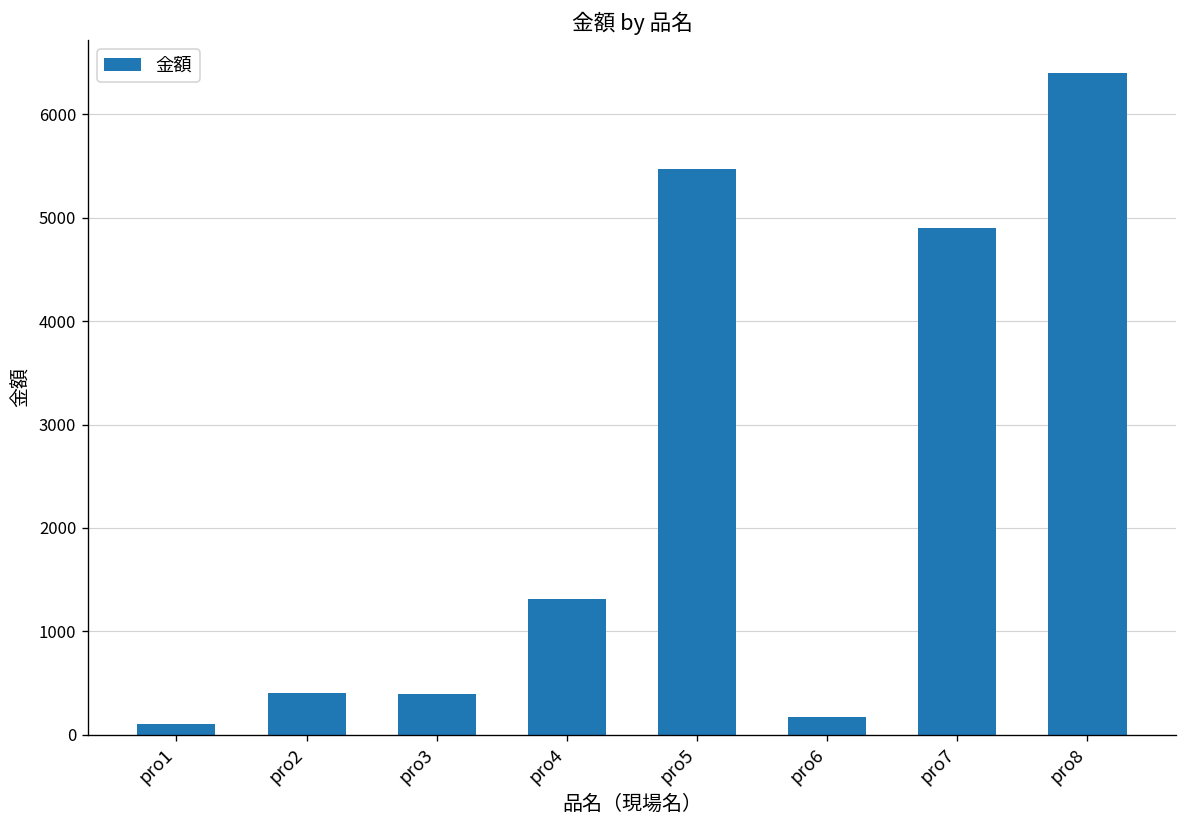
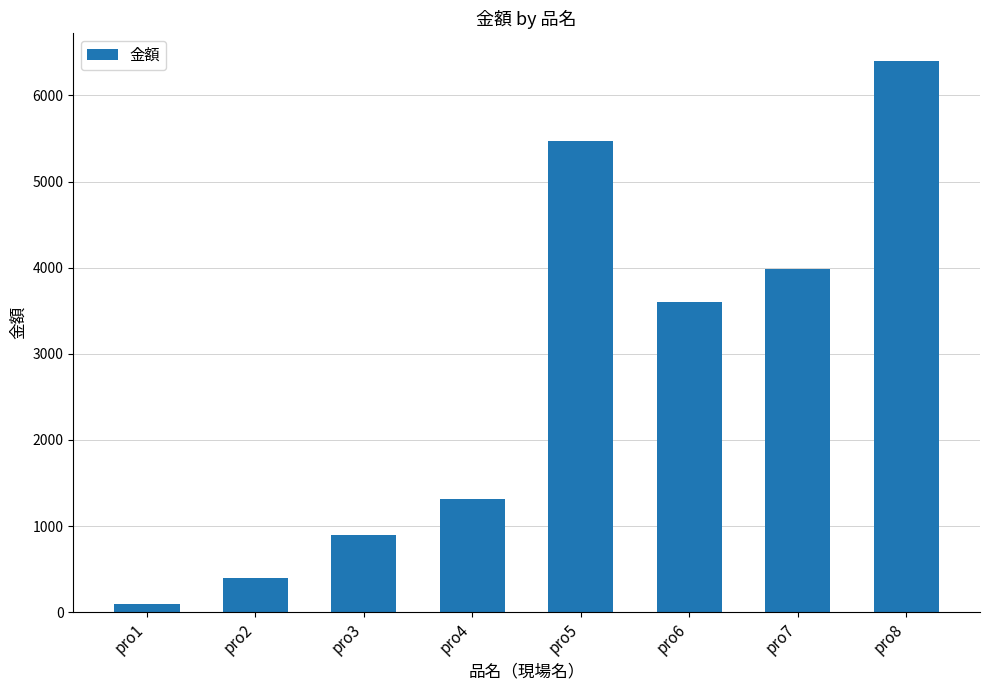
  {
    "pro1": 100,
    "pro2": 400,
-   "pro3": 400,
+   "pro3": 900,
    "pro4": 1300,
    "pro5": 5500,
-   "pro6": 200,
-   "pro7": 4900,
+   "pro6": 3600,
+   "pro7": 4000,
    "pro8": 6400
  }
